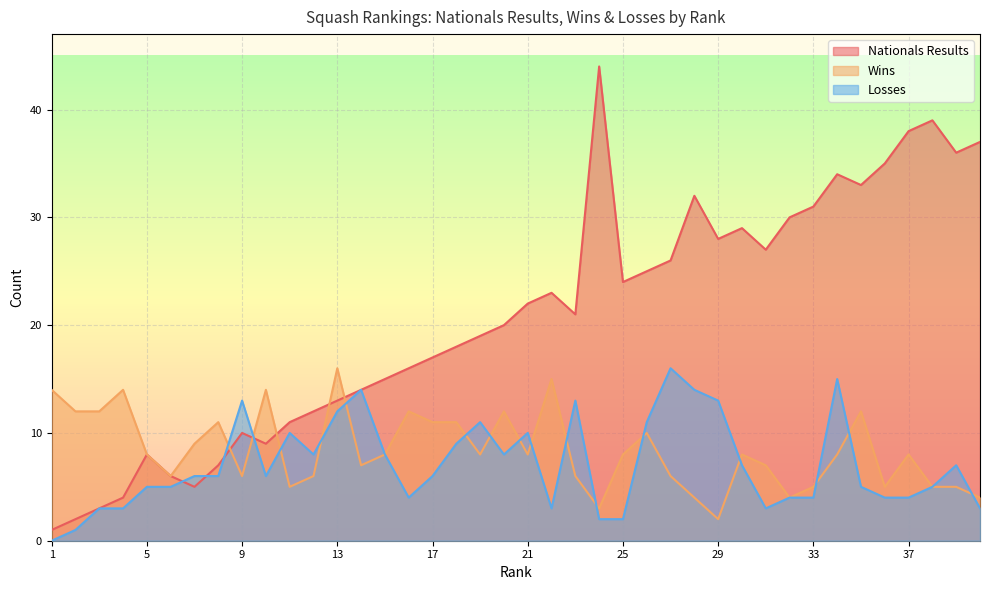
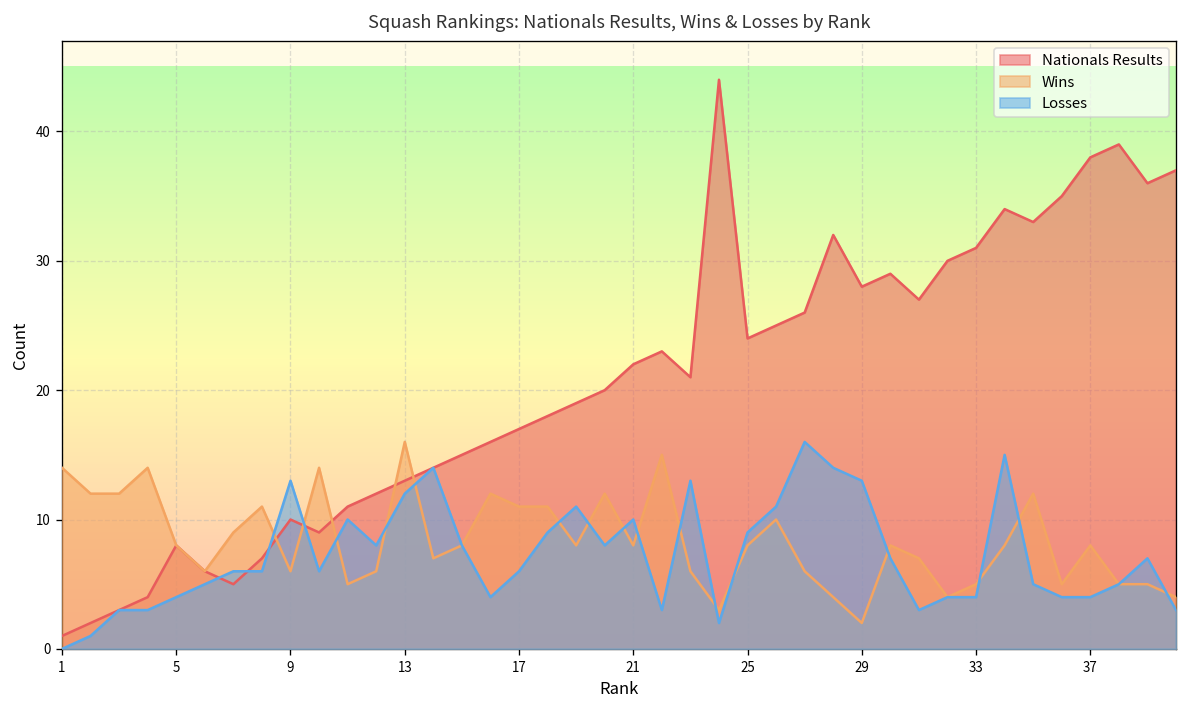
  {
    "Losses": {
      "1": 0,
-     "5": 5,
+     "5": 4,
      "9": 13,
      "13": 12,
      "17": 6,
      "21": 10,
-     "25": 2,
+     "25": 9,
      "29": 13,
      "33": 4,
      "37": 4
    }
  }
